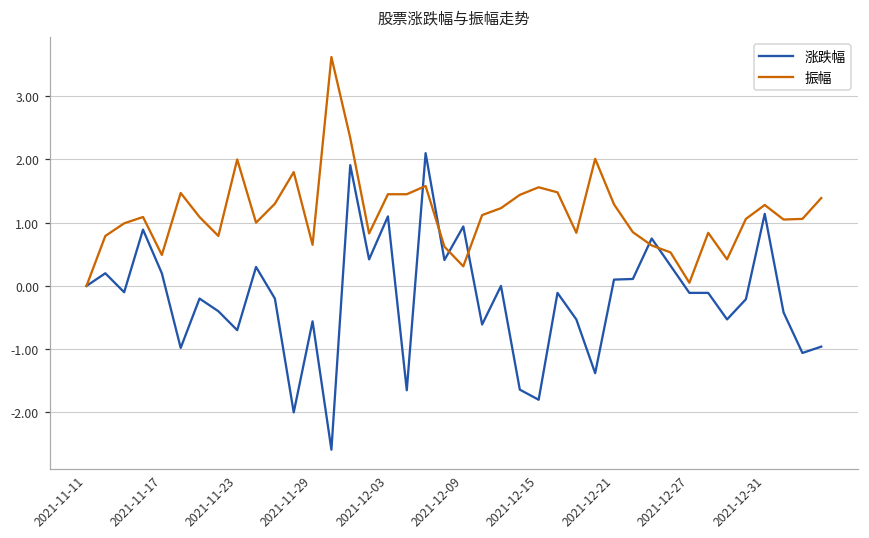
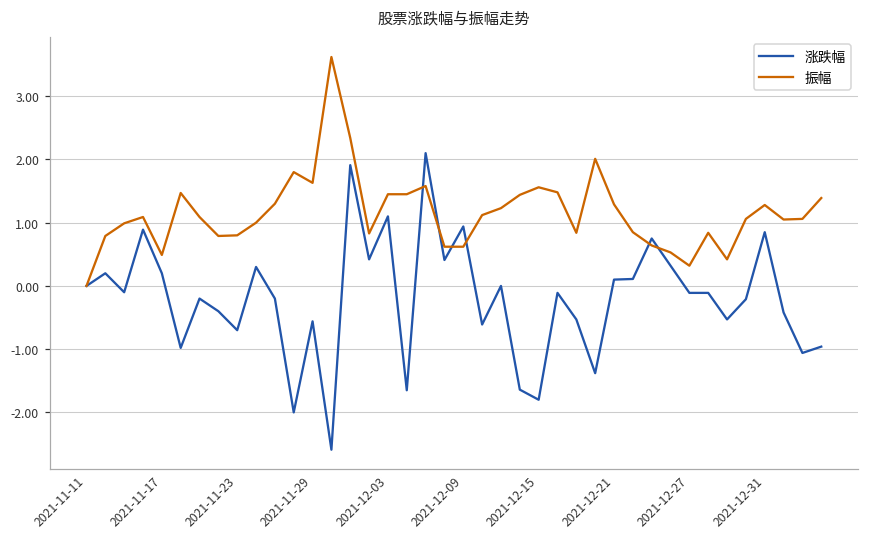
  {
    "涨跌幅": {
      "2021-11-17": 0.2,
      "2021-11-23": -0.7,
      "2021-11-29": -0.6,
      "2021-12-03": 1.1,
      "2021-12-09": 0.9,
      "2021-12-15": -1.8,
      "2021-12-21": 0.1,
      "2021-12-27": -0.1,
-     "2021-12-31": 1.1
+     "2021-12-31": 0.9
    },
    "振幅": {
      "2021-11-17": 0.5,
-     "2021-11-23": 2.0,
-     "2021-11-29": 0.7,
+     "2021-11-23": 0.8,
+     "2021-11-29": 1.6,
      "2021-12-03": 1.5,
-     "2021-12-09": 0.3,
+     "2021-12-09": 0.6,
      "2021-12-15": 1.6,
      "2021-12-21": 1.3,
-     "2021-12-27": 0.1,
+     "2021-12-27": 0.3,
      "2021-12-31": 1.3
    }
  }
